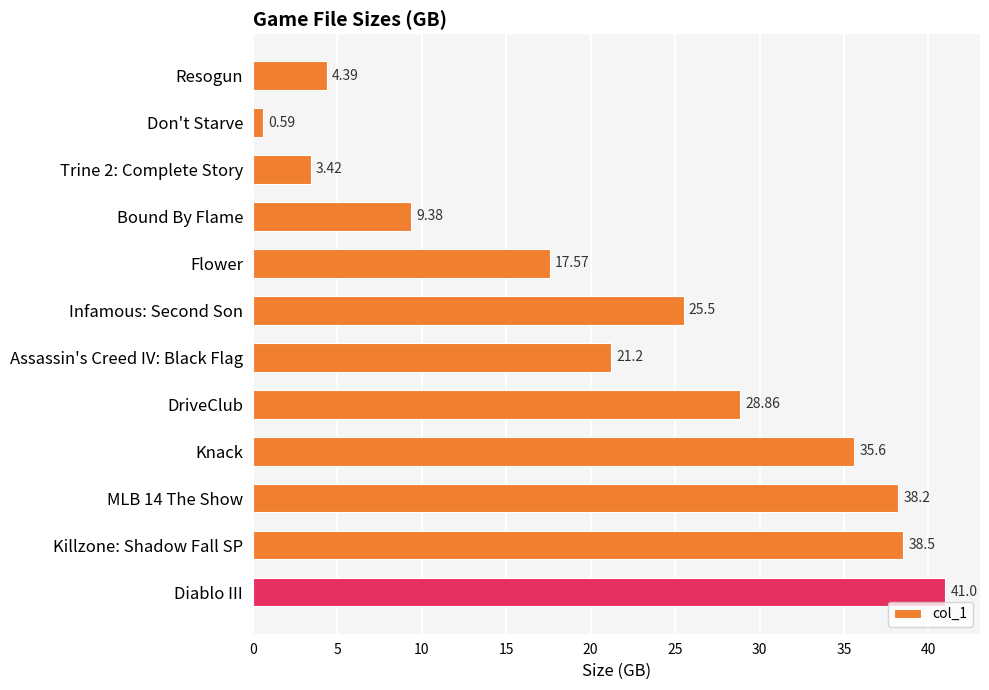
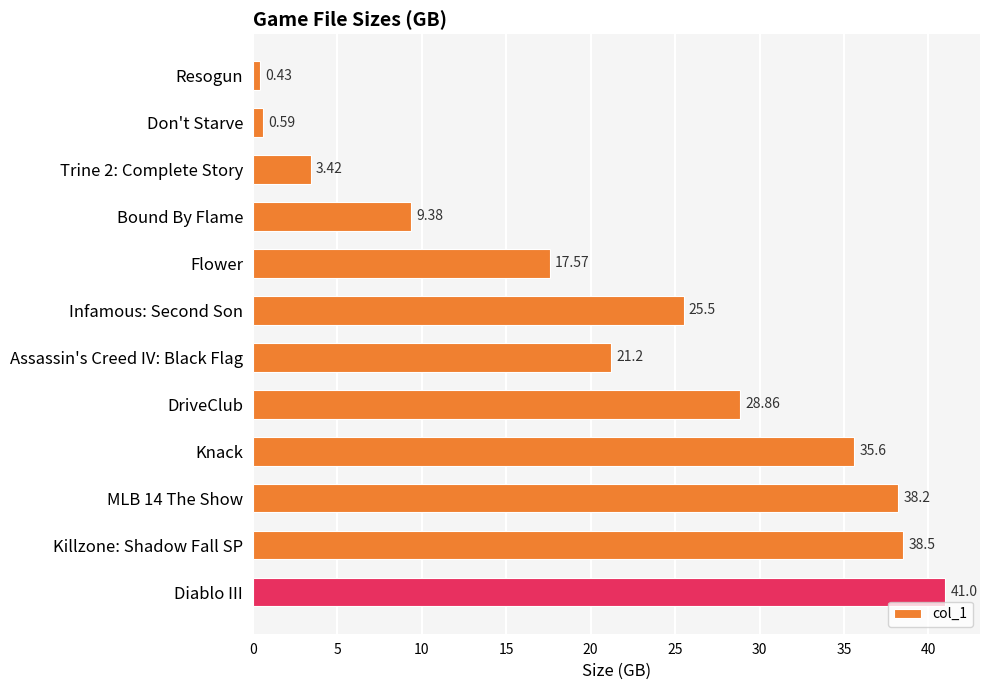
  {
-   "Resogun": 4.39,
+   "Resogun": 0.43,
    "Don't Starve": 0.59,
    "Trine 2: Complete Story": 3.42,
    "Bound By Flame": 9.38,
    "Flower": 17.57,
    "Infamous: Second Son": 25.5,
    "Assassin's Creed IV: Black Flag": 21.2,
    "DriveClub": 28.86,
    "Knack": 35.6,
    "MLB 14 The Show": 38.2,
    "Killzone: Shadow Fall SP": 38.5,
    "Diablo III": 41.0
  }
